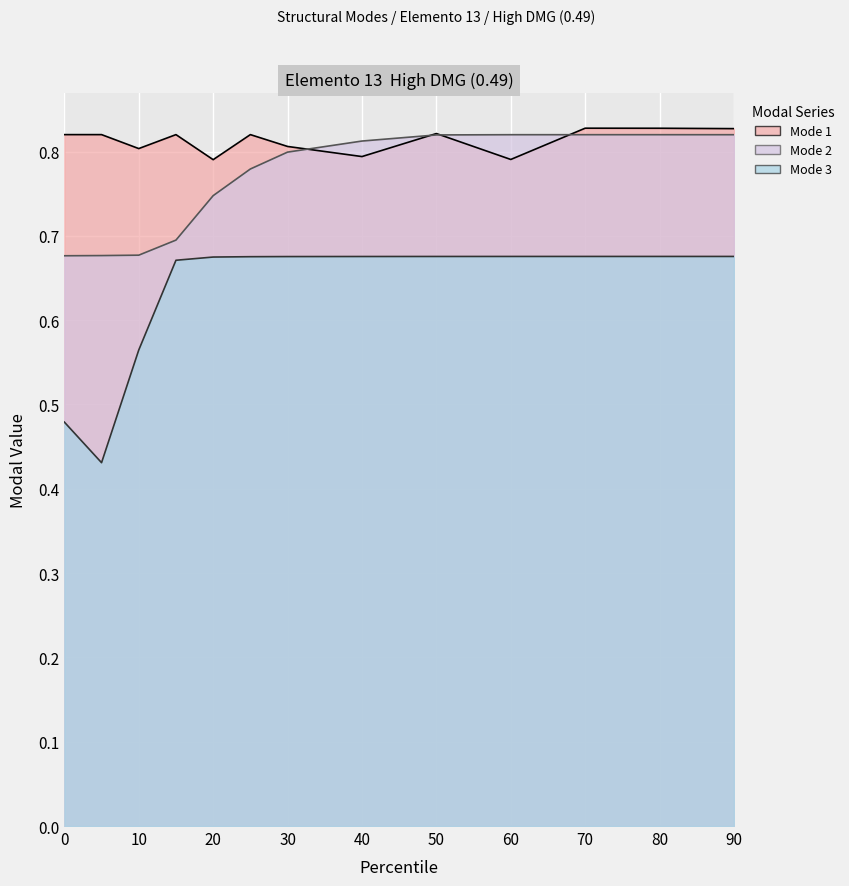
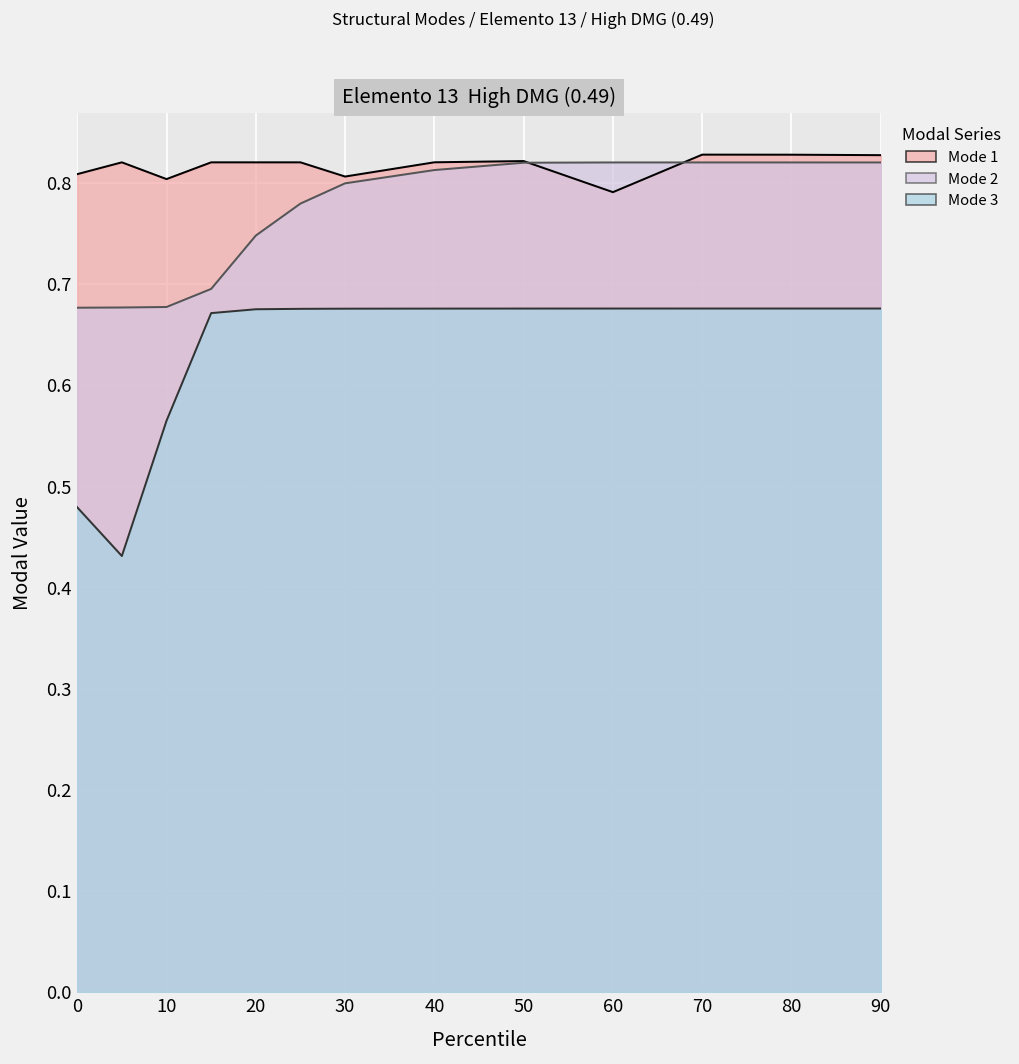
  {
    "Mode 1": {
-     "0": 0.82,
+     "0": 0.81,
      "10": 0.80,
-     "20": 0.79,
+     "20": 0.82,
      "30": 0.81,
-     "40": 0.79,
+     "40": 0.82,
      "60": 0.79,
      "70": 0.83,
      "80": 0.83,
      "90": 0.83
    }
  }
